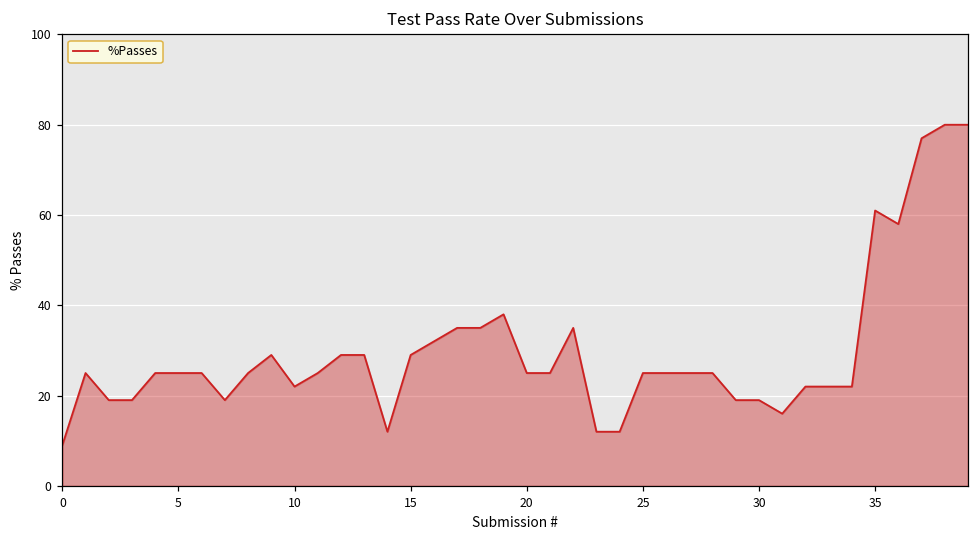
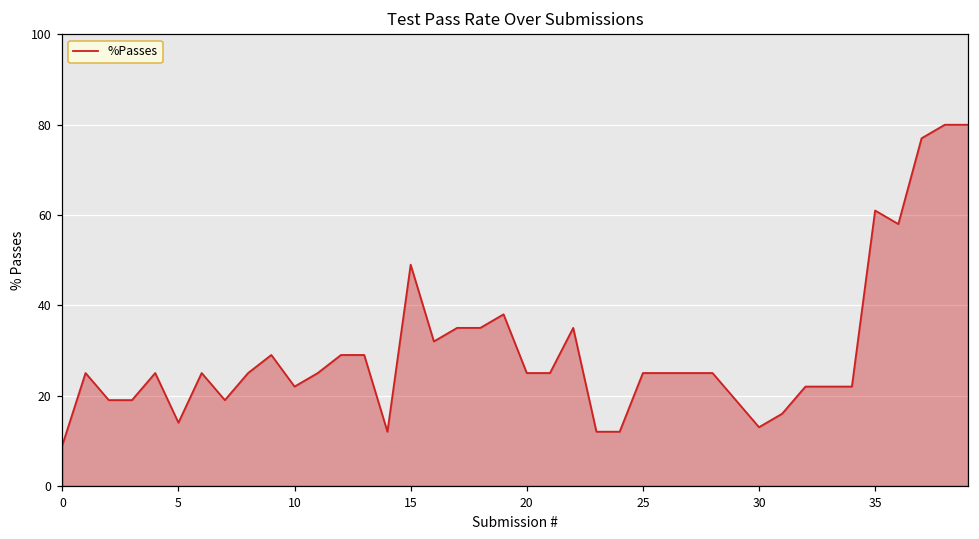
  {
    "0": 9,
-   "5": 25,
+   "5": 14,
    "10": 22,
-   "15": 29,
+   "15": 49,
    "20": 25,
    "25": 25,
-   "30": 19,
+   "30": 13,
    "35": 61
  }
